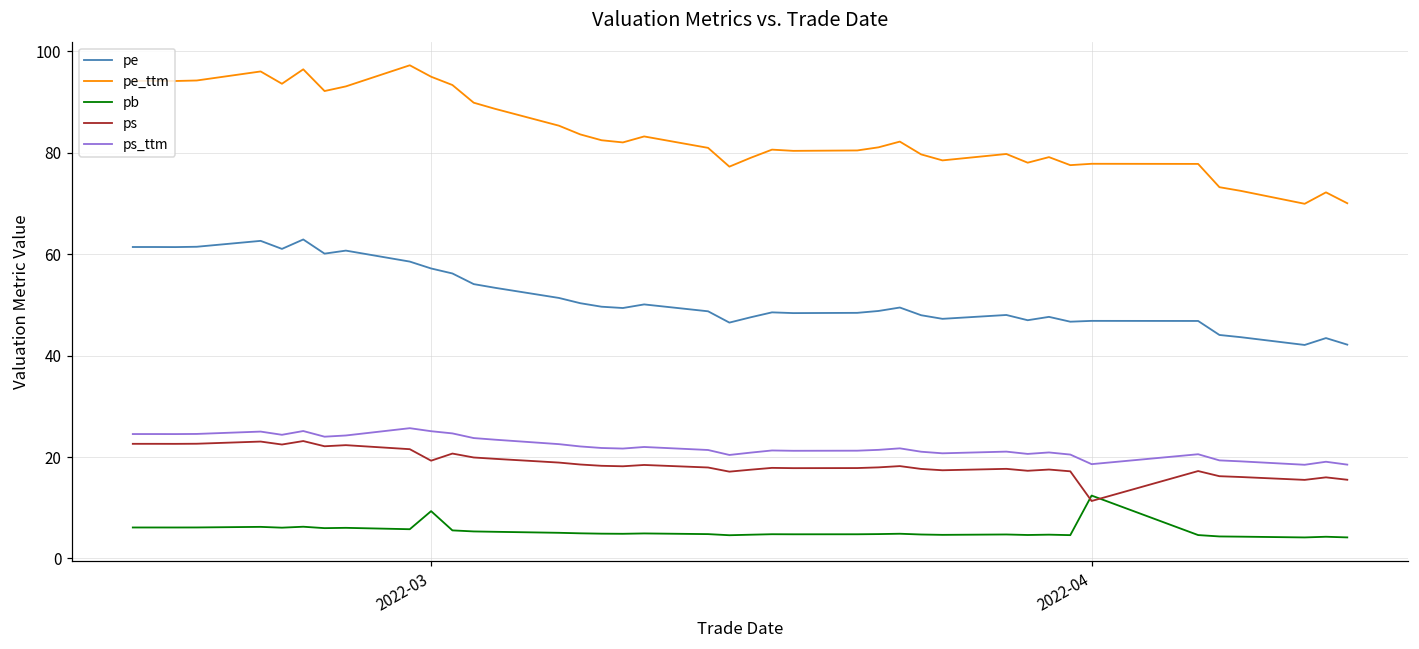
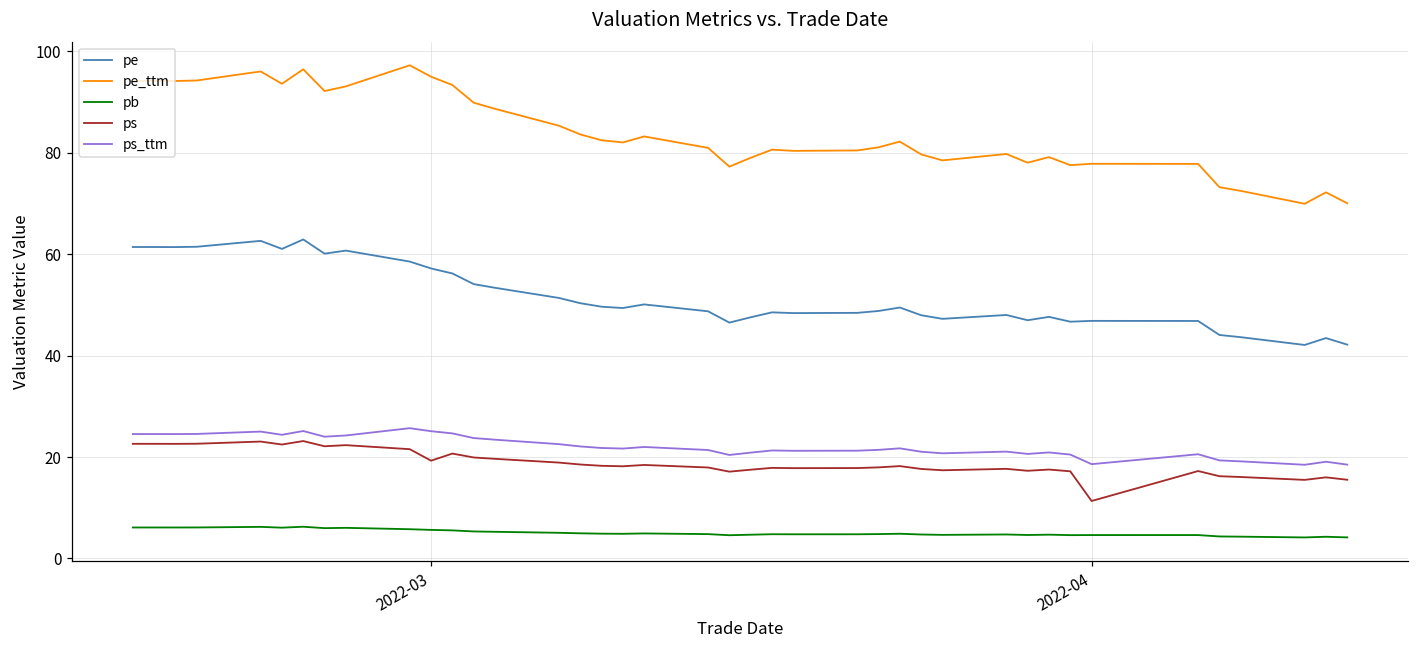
  {
    "pe": {
      "2022-03": 57,
      "2022-04": 47
    },
    "pe_ttm": {
      "2022-03": 95,
      "2022-04": 78
    },
    "pb": {
-     "2022-03": 9,
-     "2022-04": 12
+     "2022-03": 6,
+     "2022-04": 5
    },
    "ps": {
      "2022-03": 19,
      "2022-04": 11
    },
    "ps_ttm": {
      "2022-03": 25,
      "2022-04": 19
    }
  }
